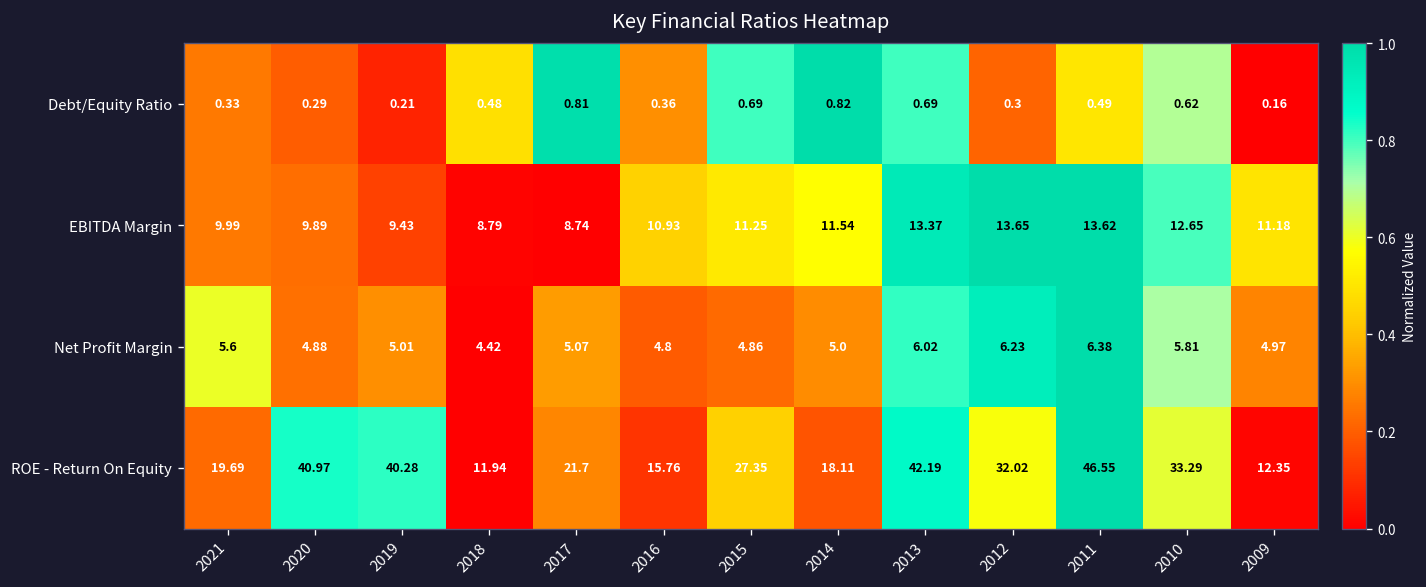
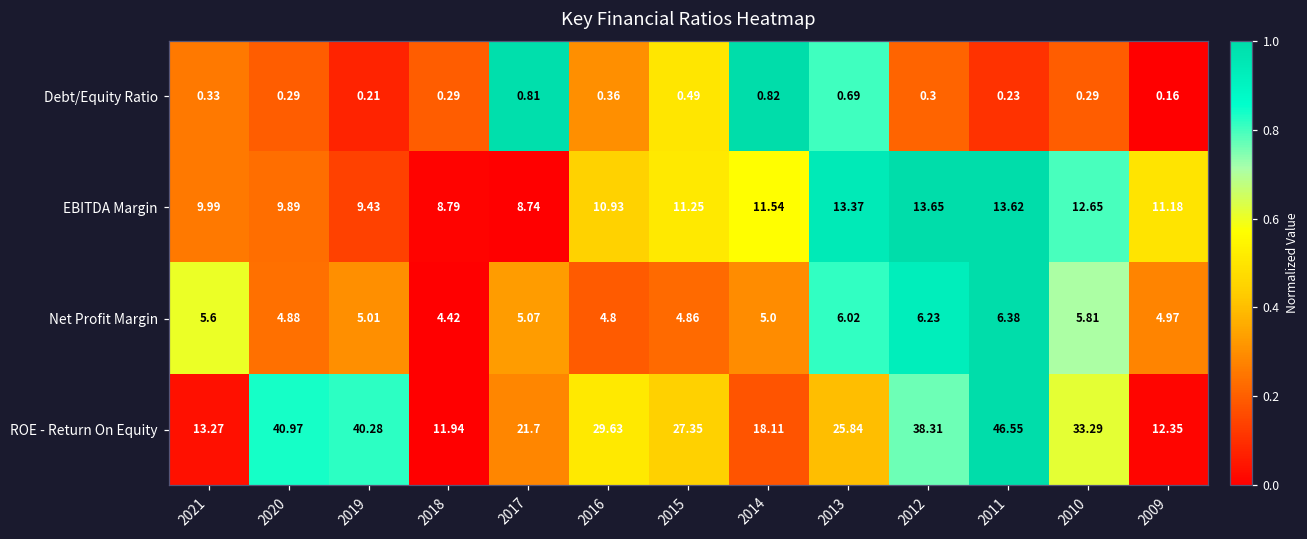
  {
    "Debt/Equity Ratio": {
      "2021": 0.33,
      "2020": 0.29,
      "2019": 0.21,
-     "2018": 0.48,
+     "2018": 0.29,
      "2017": 0.81,
      "2016": 0.36,
-     "2015": 0.69,
+     "2015": 0.49,
      "2014": 0.82,
      "2013": 0.69,
      "2012": 0.3,
-     "2011": 0.49,
-     "2010": 0.62,
+     "2011": 0.23,
+     "2010": 0.29,
      "2009": 0.16
    },
    "EBITDA Margin": {
      "2021": 9.99,
      "2020": 9.89,
      "2019": 9.43,
      "2018": 8.79,
      "2017": 8.74,
      "2016": 10.93,
      "2015": 11.25,
      "2014": 11.54,
      "2013": 13.37,
      "2012": 13.65,
      "2011": 13.62,
      "2010": 12.65,
      "2009": 11.18
    },
    "Net Profit Margin": {
      "2021": 5.6,
      "2020": 4.88,
      "2019": 5.01,
      "2018": 4.42,
      "2017": 5.07,
      "2016": 4.8,
      "2015": 4.86,
      "2014": 5.0,
      "2013": 6.02,
      "2012": 6.23,
      "2011": 6.38,
      "2010": 5.81,
      "2009": 4.97
    },
    "ROE - Return On Equity": {
-     "2021": 19.69,
+     "2021": 13.27,
      "2020": 40.97,
      "2019": 40.28,
      "2018": 11.94,
      "2017": 21.7,
-     "2016": 15.76,
+     "2016": 29.63,
      "2015": 27.35,
      "2014": 18.11,
-     "2013": 42.19,
-     "2012": 32.02,
+     "2013": 25.84,
+     "2012": 38.31,
      "2011": 46.55,
      "2010": 33.29,
      "2009": 12.35
    }
  }
